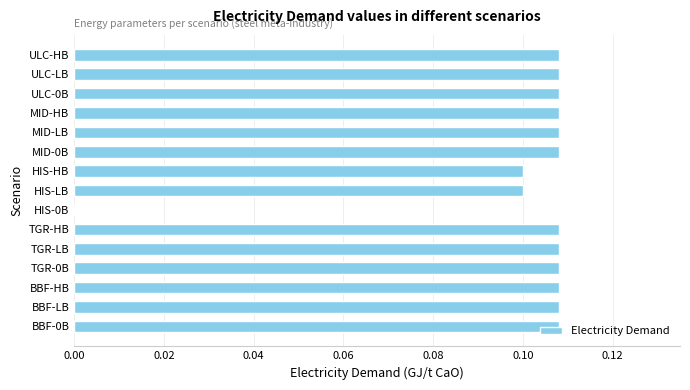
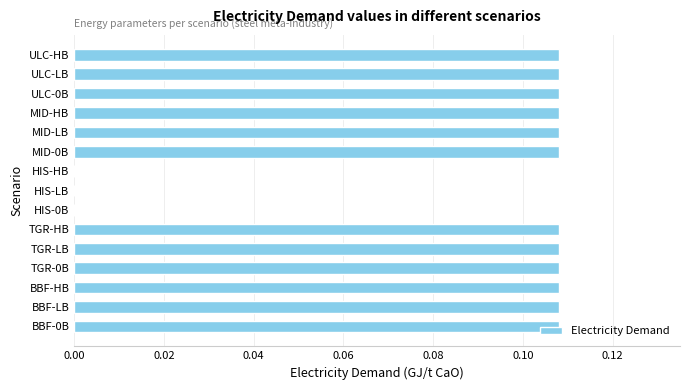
  {
    "ULC-HB": 0.108,
    "ULC-LB": 0.108,
    "ULC-0B": 0.108,
    "MID-HB": 0.108,
    "MID-LB": 0.108,
    "MID-0B": 0.108,
-   "HIS-HB": 0.1,
-   "HIS-LB": 0.1,
+   "HIS-HB": 0.0,
+   "HIS-LB": 0.0,
    "HIS-0B": 0.0,
    "TGR-HB": 0.108,
    "TGR-LB": 0.108,
    "TGR-0B": 0.108,
    "BBF-HB": 0.108,
    "BBF-LB": 0.108,
    "BBF-0B": 0.108
  }
